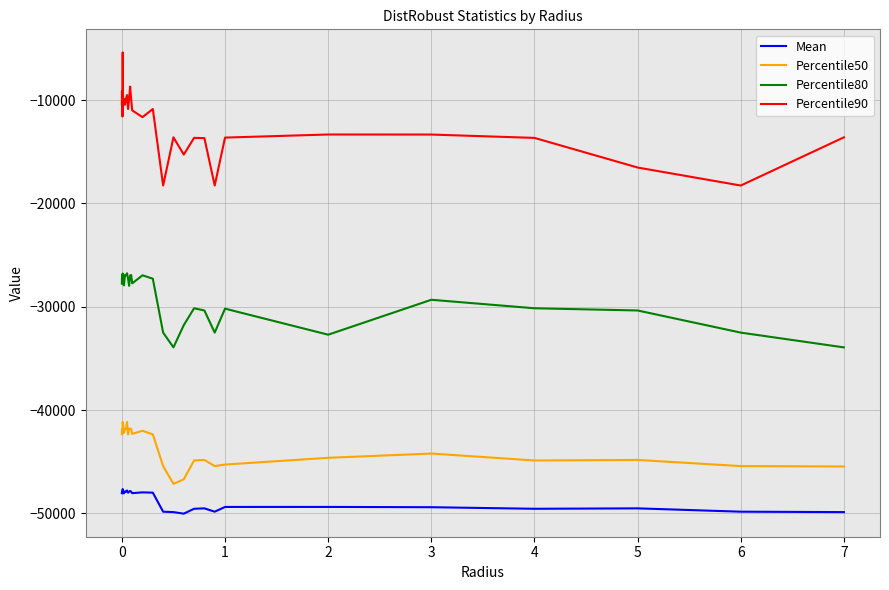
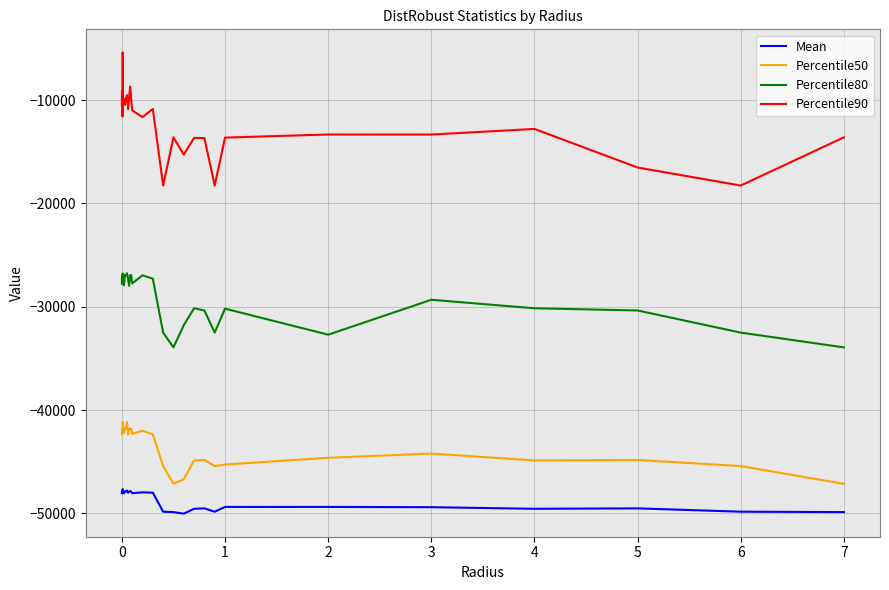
  {
    "Mean": {
      "0": -48000,
      "1": -49400,
      "2": -49400,
      "3": -49400,
      "4": -49500,
      "5": -49500,
      "6": -49800,
      "7": -49900
    },
    "Percentile50": {
      "0": -42300,
      "1": -45300,
      "2": -44600,
      "3": -44200,
      "4": -44900,
      "5": -44800,
      "6": -45400,
-     "7": -45500
+     "7": -47100
    },
    "Percentile80": {
      "0": -27800,
      "1": -30200,
      "2": -32700,
      "3": -29300,
      "4": -30100,
      "5": -30400,
      "6": -32500,
      "7": -33900
    },
    "Percentile90": {
      "0": -10400,
      "1": -13600,
      "2": -13300,
      "3": -13300,
-     "4": -13700,
+     "4": -12800,
      "5": -16500,
      "6": -18300,
      "7": -13600
    }
  }
